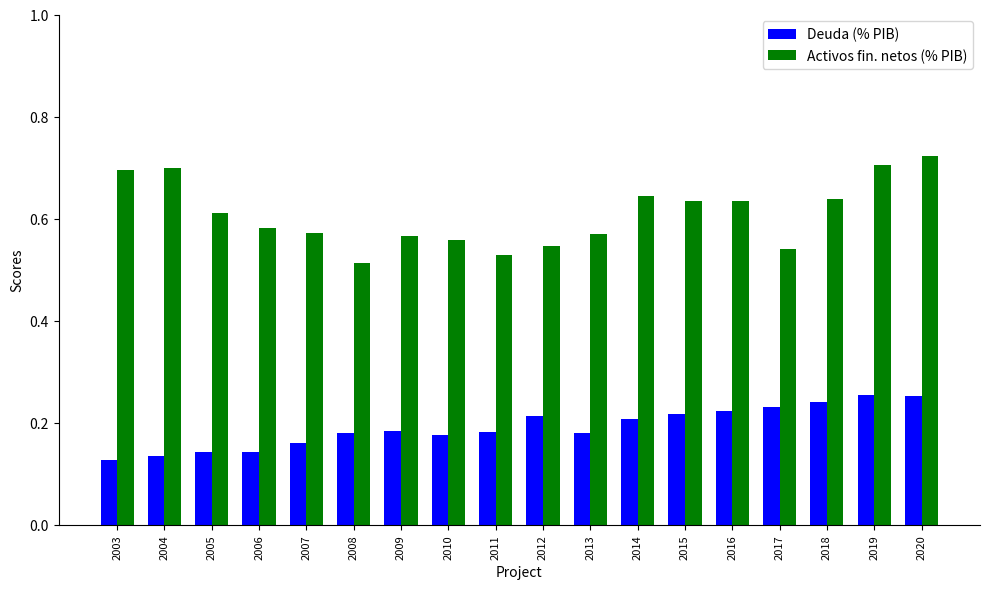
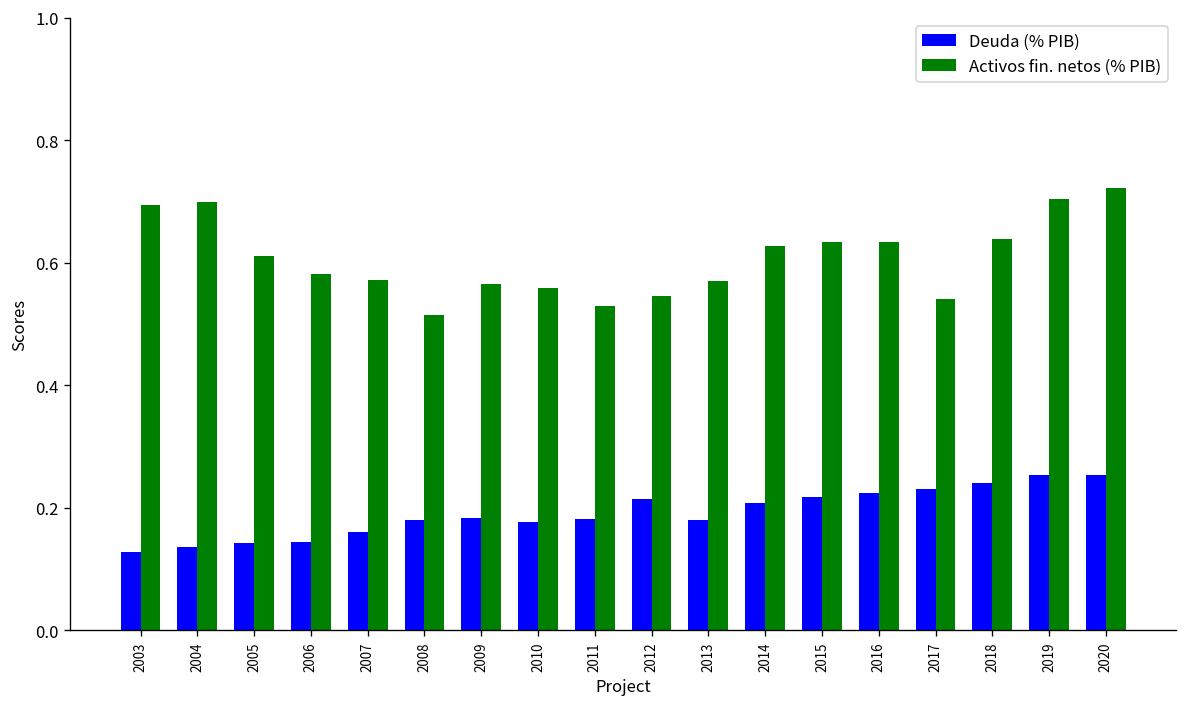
  {
    "Deuda (% PIB)": {
      "2003": 0.13,
      "2004": 0.14,
      "2005": 0.14,
      "2006": 0.14,
      "2007": 0.16,
      "2008": 0.18,
      "2009": 0.18,
      "2010": 0.18,
      "2011": 0.18,
      "2012": 0.21,
      "2013": 0.18,
      "2014": 0.21,
      "2015": 0.22,
      "2016": 0.22,
      "2017": 0.23,
      "2018": 0.24,
      "2019": 0.25,
      "2020": 0.25
    },
    "Activos fin. netos (% PIB)": {
      "2003": 0.69,
      "2004": 0.70,
      "2005": 0.61,
      "2006": 0.58,
      "2007": 0.57,
      "2008": 0.51,
      "2009": 0.57,
      "2010": 0.56,
      "2011": 0.53,
      "2012": 0.55,
      "2013": 0.57,
-     "2014": 0.64,
+     "2014": 0.63,
      "2015": 0.63,
      "2016": 0.63,
      "2017": 0.54,
      "2018": 0.64,
      "2019": 0.70,
      "2020": 0.72
    }
  }
